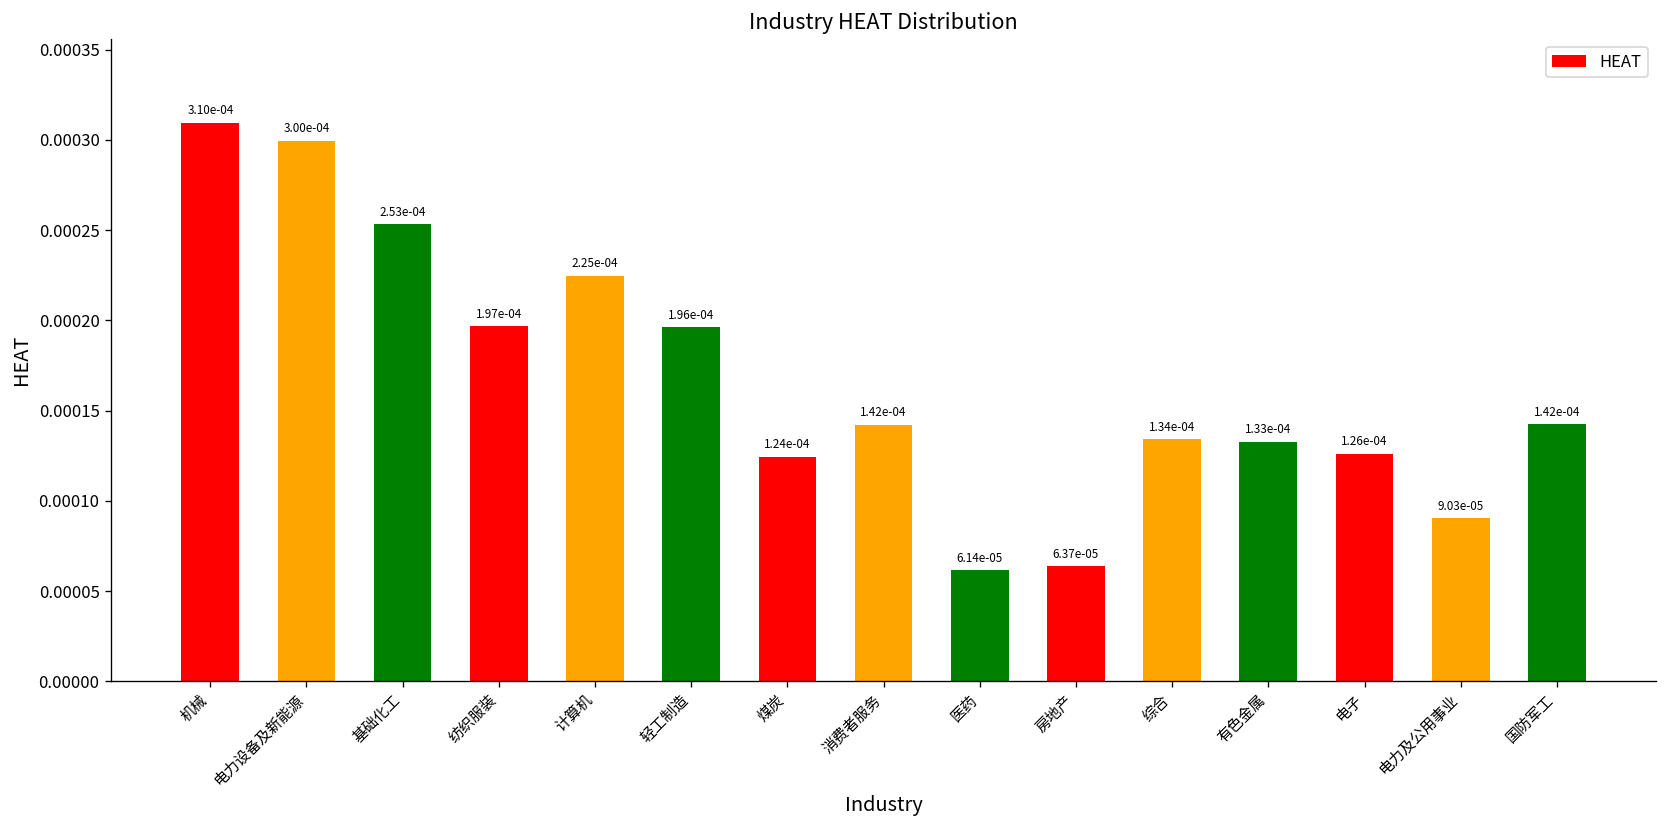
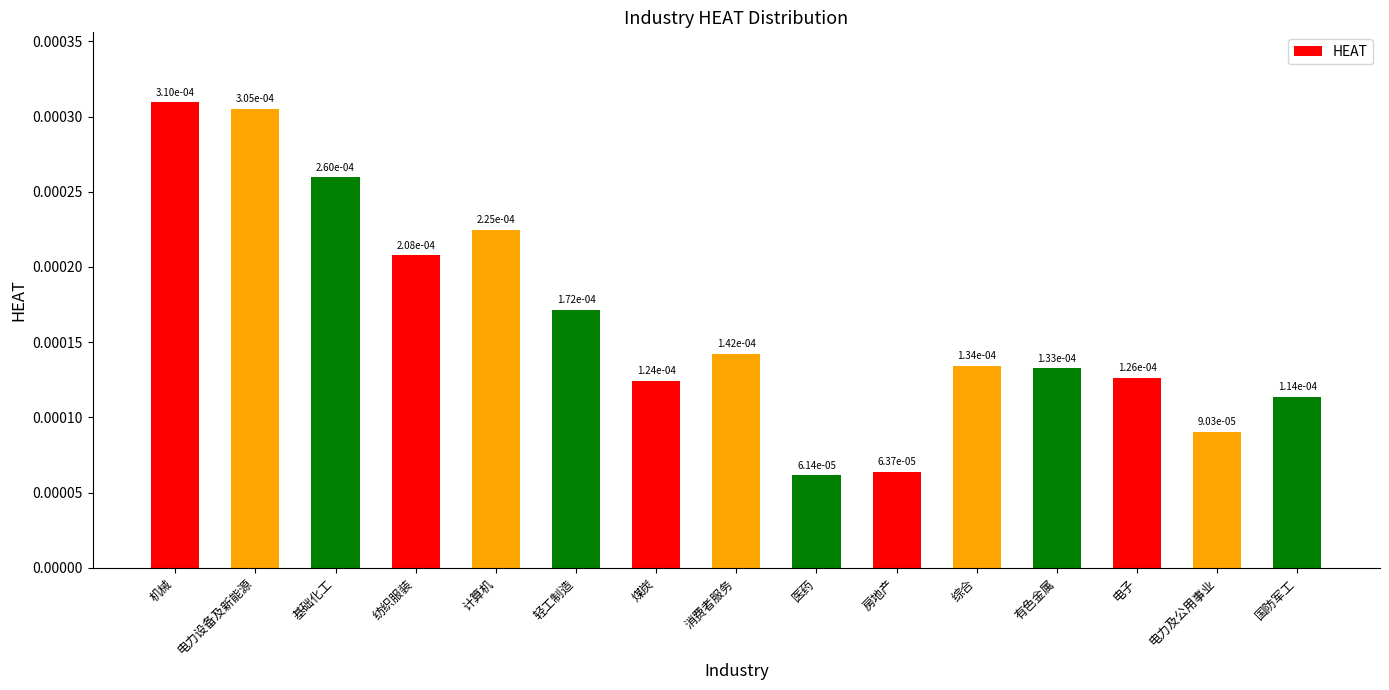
  {
    "机械": "3.10e-04",
-   "电力设备及新能源": "3.00e-04",
-   "基础化工": "2.53e-04",
-   "纺织服装": "1.97e-04",
+   "电力设备及新能源": "3.05e-04",
+   "基础化工": "2.60e-04",
+   "纺织服装": "2.08e-04",
    "计算机": "2.25e-04",
-   "轻工制造": "1.96e-04",
+   "轻工制造": "1.72e-04",
    "煤炭": "1.24e-04",
    "消费者服务": "1.42e-04",
    "医药": "6.14e-05",
    "房地产": "6.37e-05",
    "综合": "1.34e-04",
    "有色金属": "1.33e-04",
    "电子": "1.26e-04",
    "电力及公用事业": "9.03e-05",
-   "国防军工": "1.42e-04"
+   "国防军工": "1.14e-04"
  }
